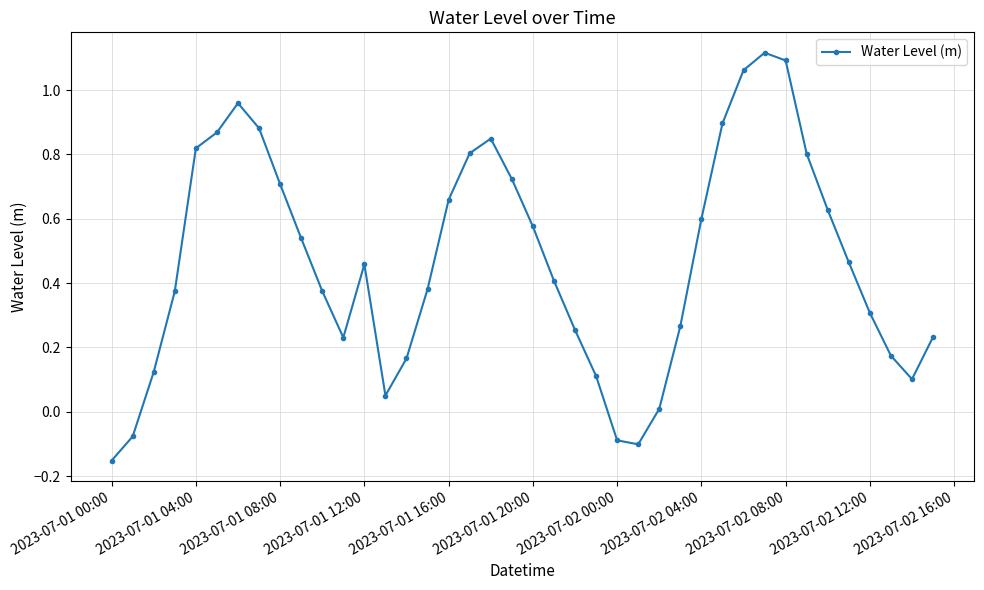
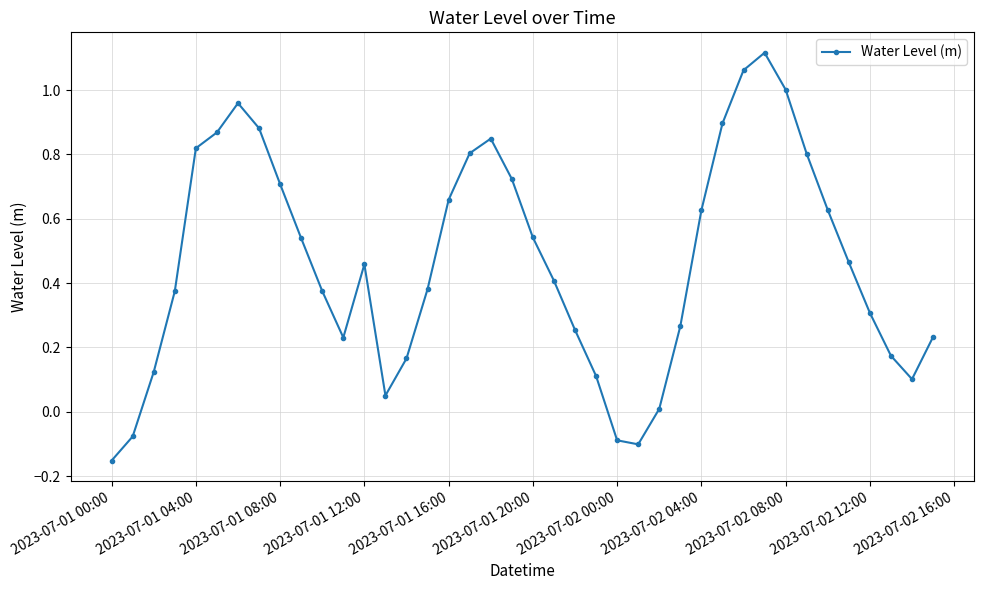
  {
    "2023-07-01 00:00": -0.15,
    "2023-07-01 04:00": 0.82,
    "2023-07-01 08:00": 0.71,
    "2023-07-01 12:00": 0.46,
    "2023-07-01 16:00": 0.66,
-   "2023-07-01 20:00": 0.58,
+   "2023-07-01 20:00": 0.54,
    "2023-07-02 00:00": -0.09,
-   "2023-07-02 04:00": 0.60,
-   "2023-07-02 08:00": 1.09,
+   "2023-07-02 04:00": 0.63,
+   "2023-07-02 08:00": 1.00,
    "2023-07-02 12:00": 0.31
  }
